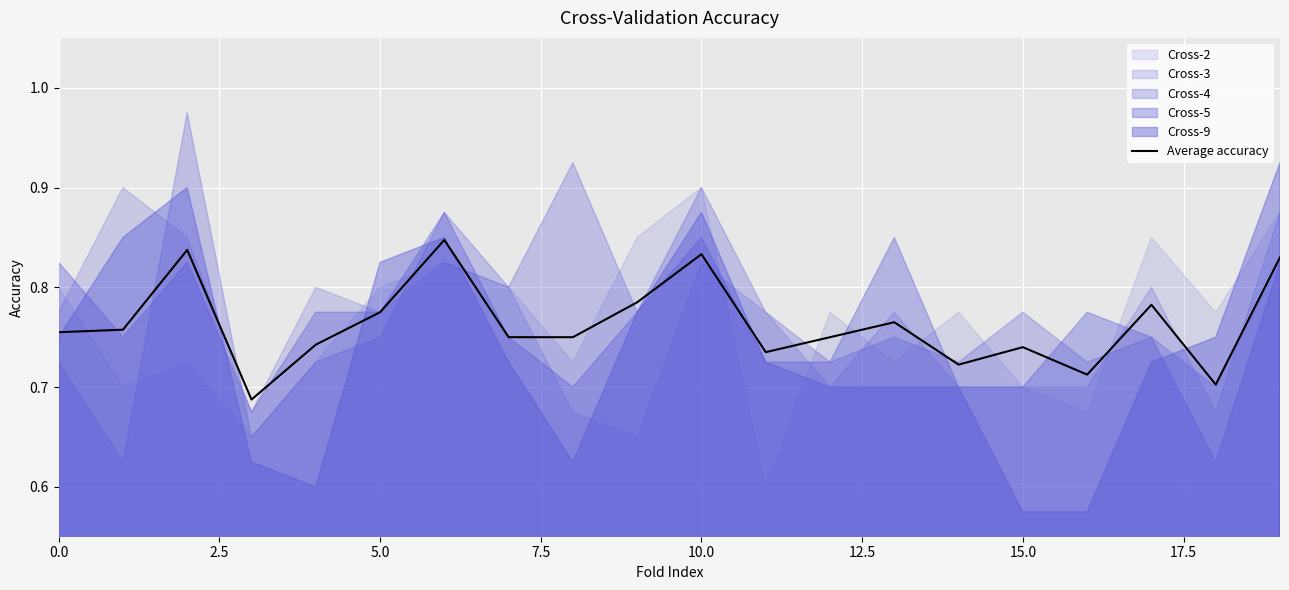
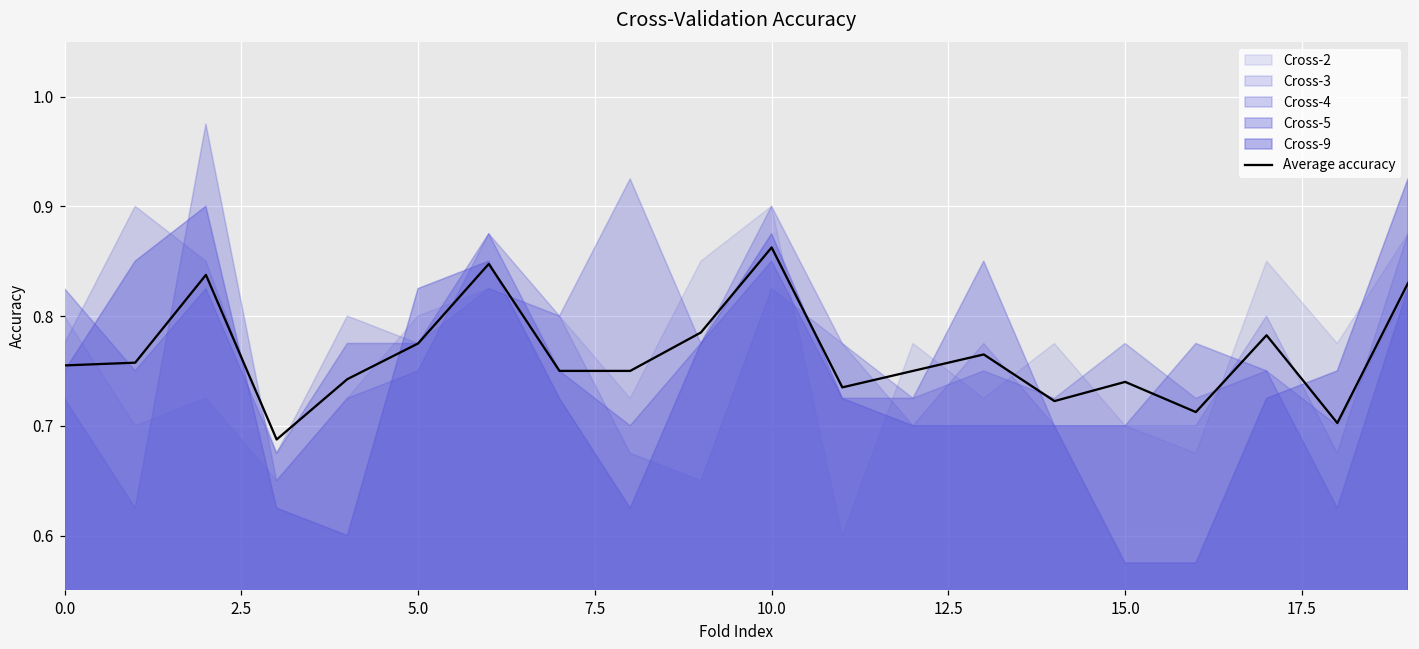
  {
    "Average accuracy": {
      "0.0": 0.76,
-     "10.0": 0.83,
+     "10.0": 0.86,
      "15.0": 0.74
    }
  }
